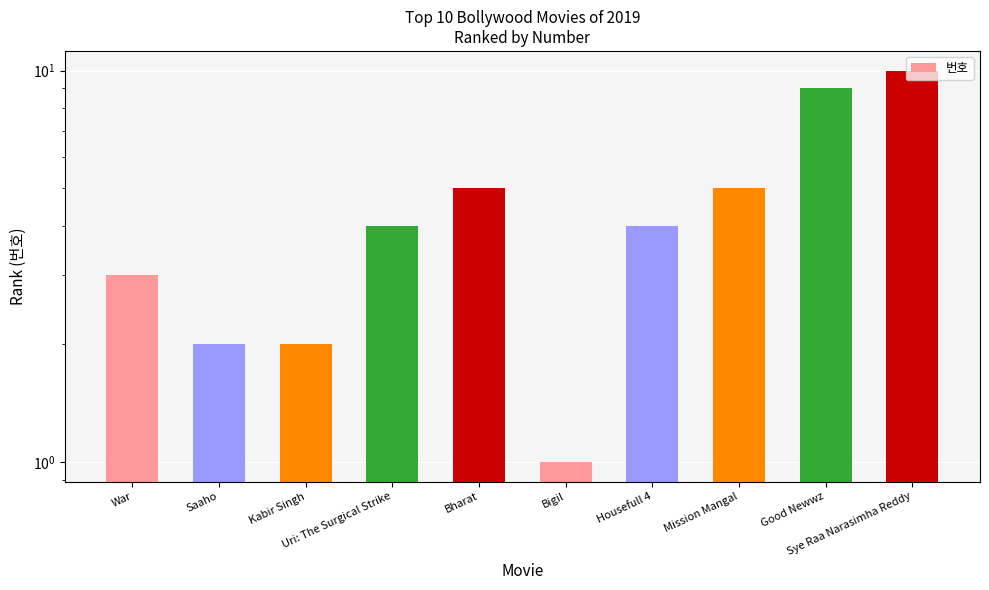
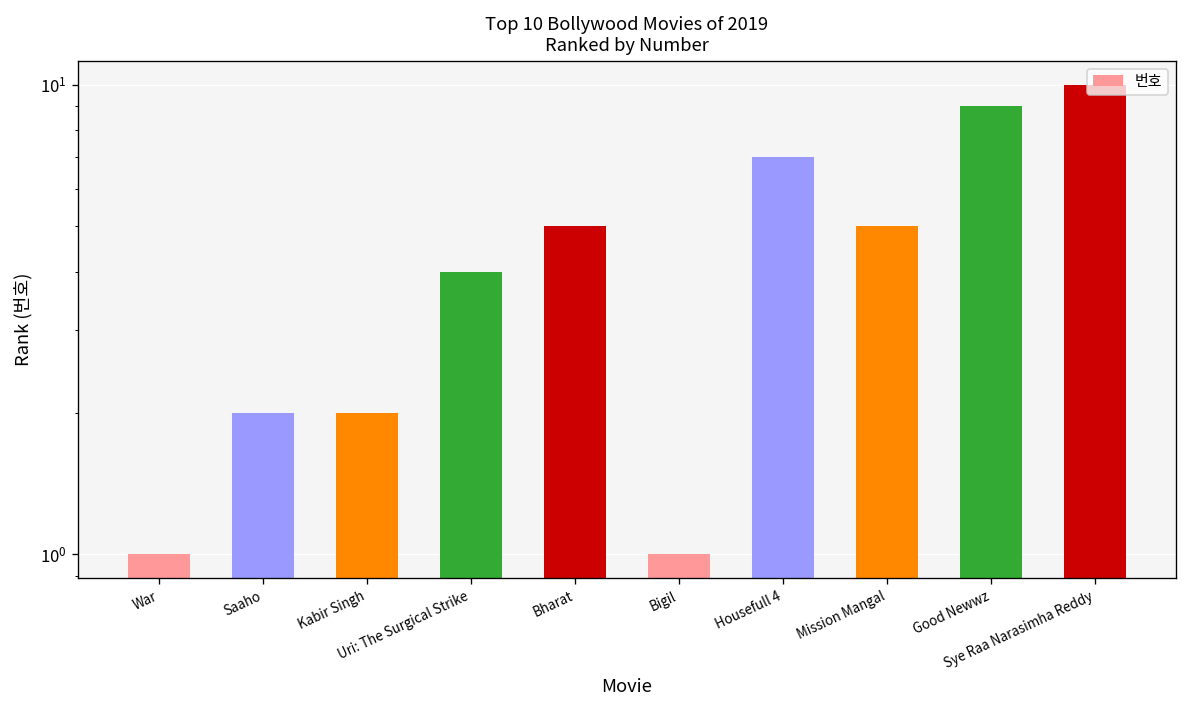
  {
-   "War": 3,
+   "War": 1,
    "Saaho": 2,
    "Kabir Singh": 2,
    "Uri: The Surgical Strike": 4,
    "Bharat": 5,
    "Bigil": 1,
-   "Housefull 4": 4,
+   "Housefull 4": 7,
    "Mission Mangal": 5,
    "Good Newwz": 9
  }
